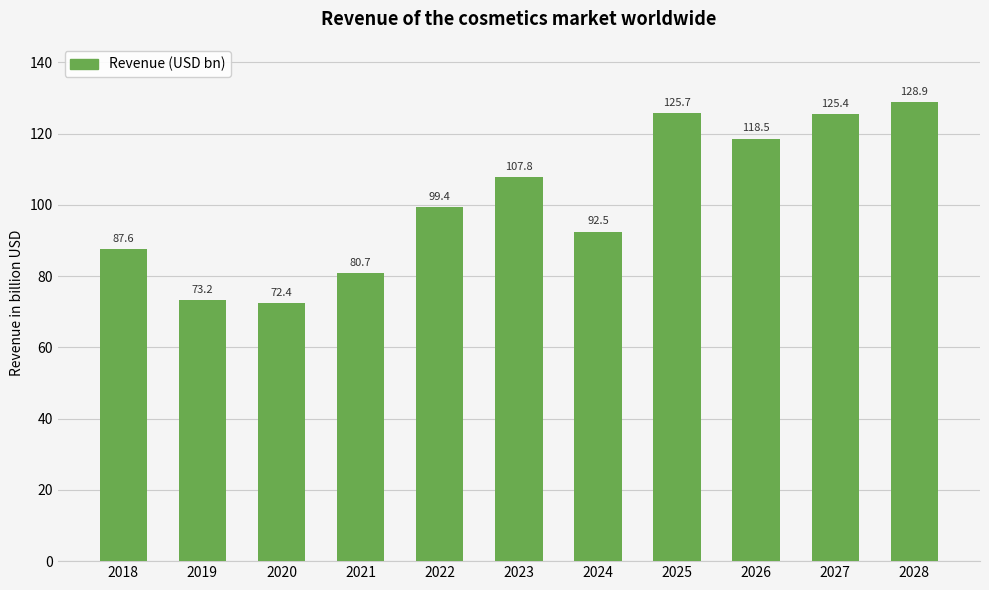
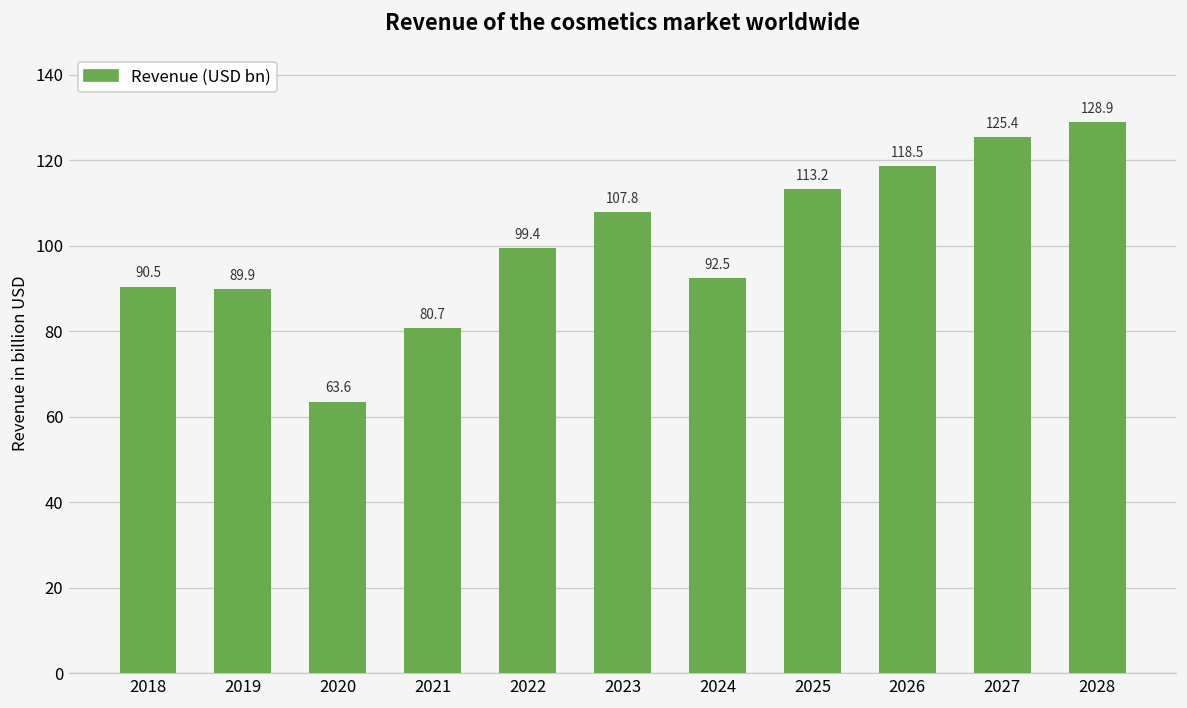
  {
-   "2018": 87.6,
-   "2019": 73.2,
-   "2020": 72.4,
+   "2018": 90.5,
+   "2019": 89.9,
+   "2020": 63.6,
    "2021": 80.7,
    "2022": 99.4,
    "2023": 107.8,
    "2024": 92.5,
-   "2025": 125.7,
+   "2025": 113.2,
    "2026": 118.5,
    "2027": 125.4,
    "2028": 128.9
  }
